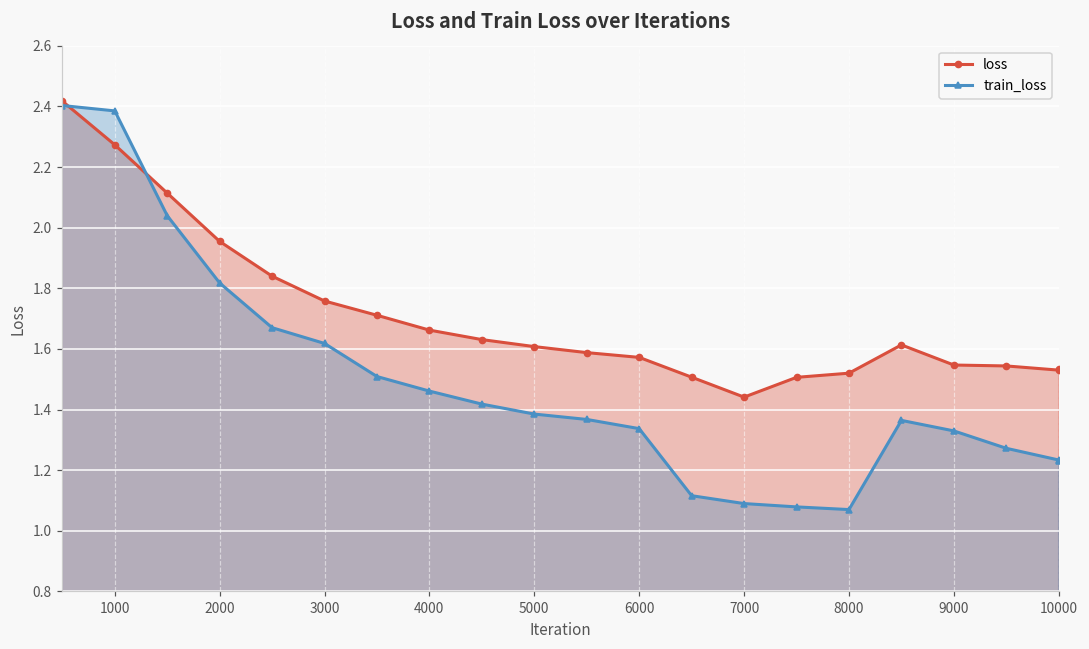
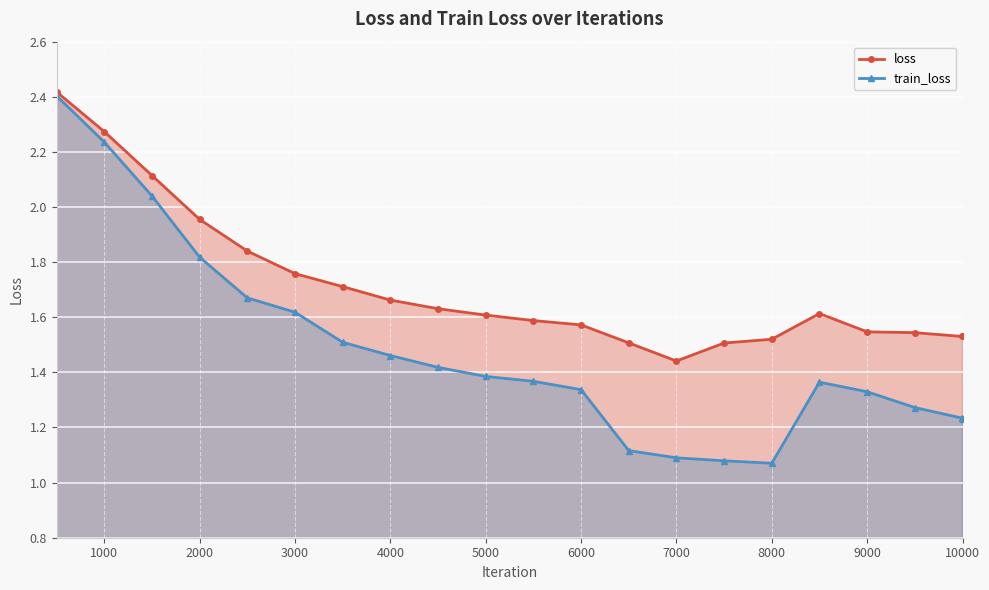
  {
    "loss": {
      "1000": 2.27,
      "2000": 1.95,
      "3000": 1.76,
      "4000": 1.66,
      "5000": 1.61,
      "6000": 1.57,
      "7000": 1.44,
      "8000": 1.52,
      "9000": 1.55,
      "10000": 1.53
    },
    "train_loss": {
-     "1000": 2.39,
+     "1000": 2.24,
      "2000": 1.82,
      "3000": 1.62,
      "4000": 1.46,
      "5000": 1.39,
      "6000": 1.34,
      "7000": 1.09,
      "8000": 1.07,
      "9000": 1.33,
      "10000": 1.23
    }
  }
